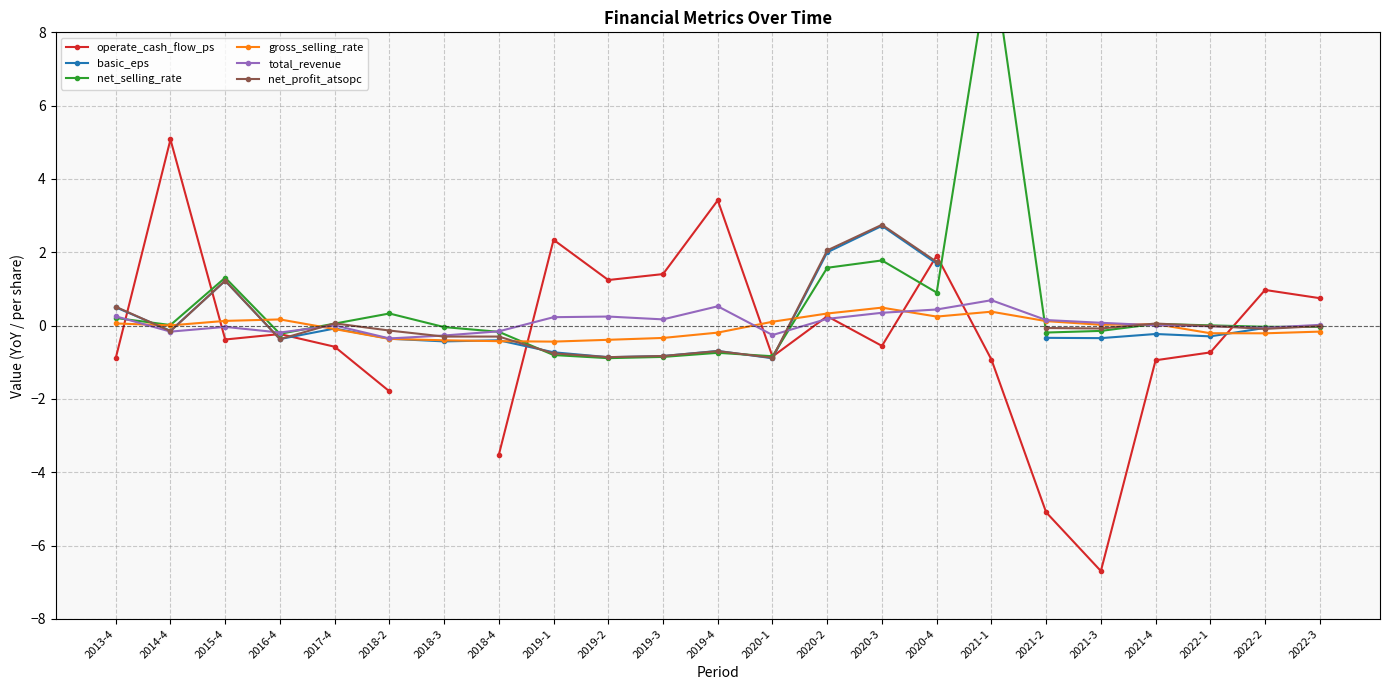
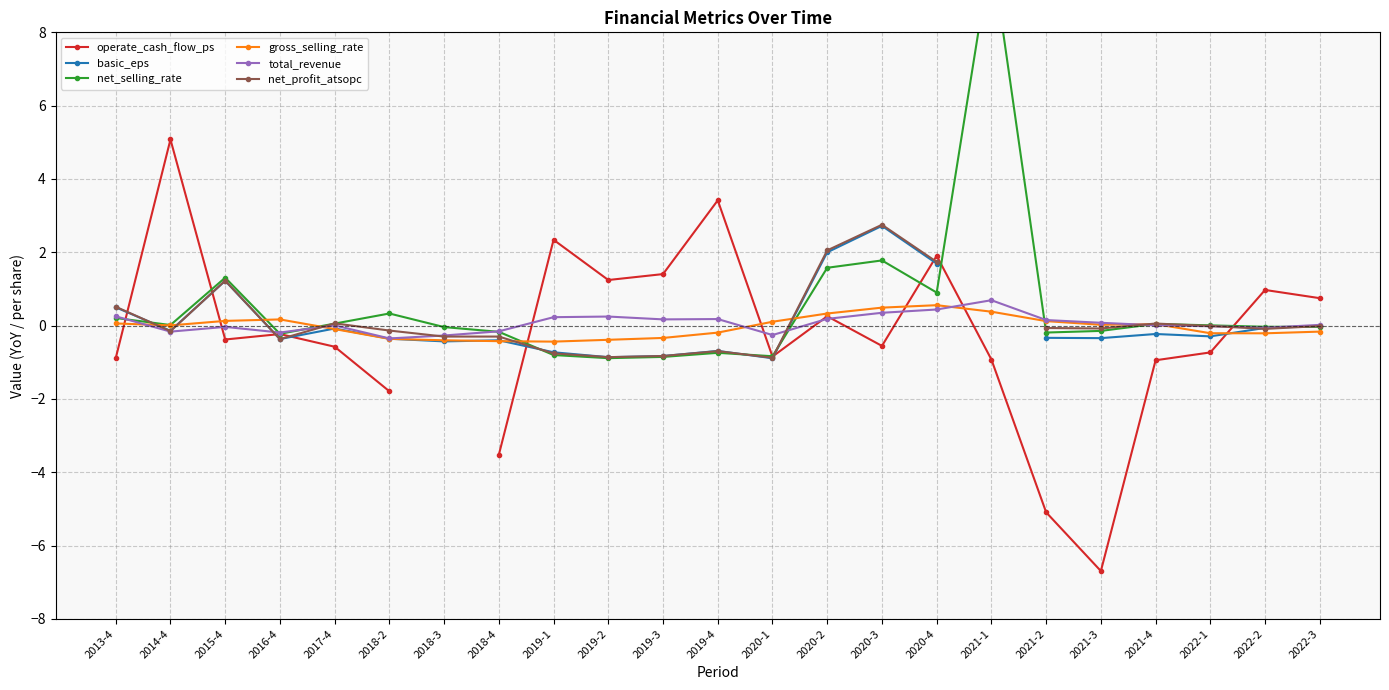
  {
    "operate_cash_flow_ps": {
      "2013-4": -0.9,
      "2014-4": 5.1,
      "2015-4": -0.4,
      "2017-4": -0.6,
      "2018-2": -1.8,
      "2018-4": -3.5,
      "2019-1": 2.3,
      "2019-2": 1.2,
      "2019-3": 1.4,
      "2019-4": 3.4,
      "2020-2": 0.3,
      "2020-3": -0.6,
      "2020-4": 1.9,
      "2021-1": -0.9,
      "2021-2": -5.1,
      "2021-3": -6.7,
      "2021-4": -0.9,
      "2022-1": -0.7,
      "2022-2": 1.0,
      "2022-3": 0.7
    },
    "basic_eps": {
      "2021-2": -0.3,
      "2021-3": -0.3,
      "2021-4": -0.2,
      "2022-1": -0.3
    },
    "net_selling_rate": {
      "2015-4": 1.3,
      "2018-2": 0.3,
      "2018-3": 0.0,
      "2020-2": 1.6,
      "2020-3": 1.8,
      "2020-4": 0.9,
      "2021-2": -0.2
    },
    "gross_selling_rate": {
      "2013-4": 0.1,
      "2015-4": 0.1,
      "2016-4": 0.2,
      "2019-1": -0.4,
      "2019-2": -0.4,
      "2019-3": -0.3,
      "2019-4": -0.2,
      "2020-1": 0.1,
      "2020-2": 0.3,
      "2020-3": 0.5,
-     "2020-4": 0.2,
+     "2020-4": 0.6,
      "2021-1": 0.4,
      "2022-1": -0.2,
      "2022-2": -0.2,
      "2022-3": -0.2
    },
    "total_revenue": {
      "2015-4": 0.0,
      "2019-1": 0.2,
      "2019-2": 0.2,
      "2019-3": 0.2,
-     "2019-4": 0.5,
+     "2019-4": 0.2,
      "2020-1": -0.3,
      "2020-2": 0.2,
      "2020-3": 0.4,
      "2020-4": 0.4,
      "2021-1": 0.7
    },
    "net_profit_atsopc": {
      "2018-2": -0.1,
      "2018-4": -0.3,
      "2021-2": -0.1
    }
  }
